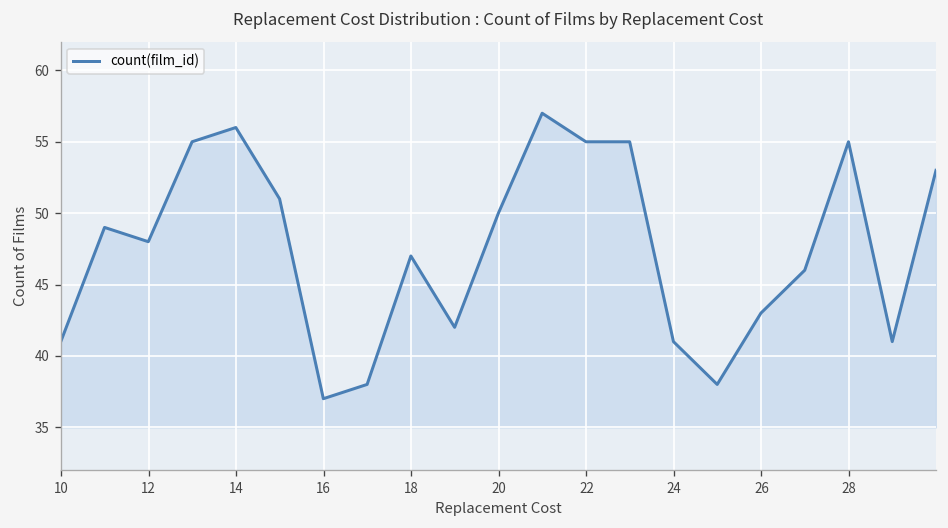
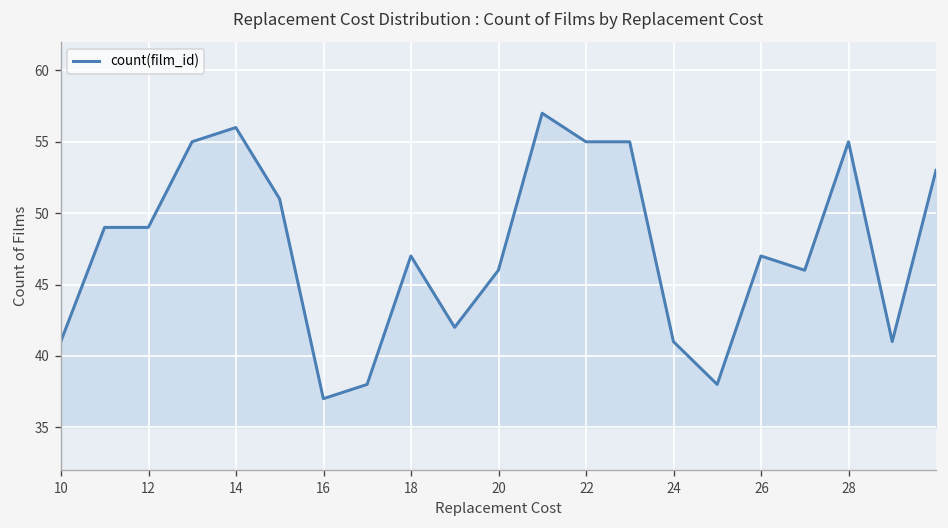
  {
    "10": 41,
-   "12": 48,
+   "12": 49,
    "14": 56,
    "16": 37,
    "18": 47,
-   "20": 50,
+   "20": 46,
    "22": 55,
    "24": 41,
-   "26": 43,
+   "26": 47,
    "28": 55
  }
